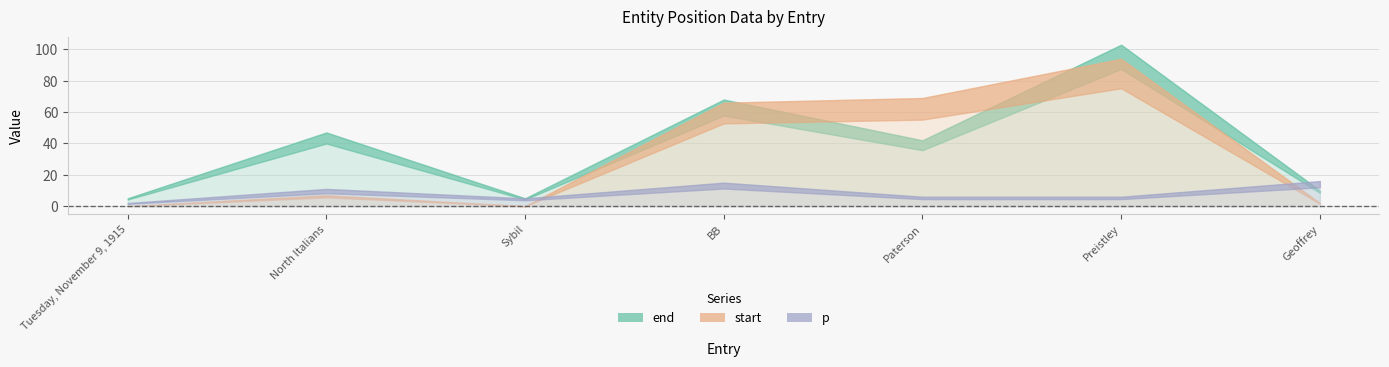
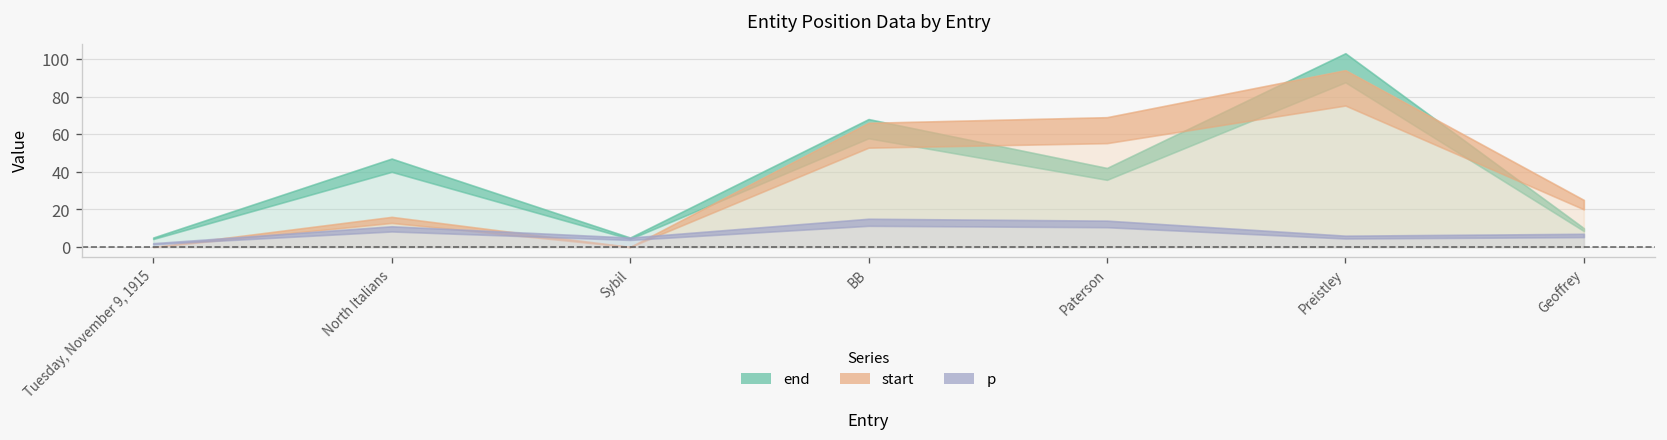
  {
    "end": {
      "Tuesday, November 9, 1915": 5,
      "North Italians": 47,
      "BB": 68,
      "Paterson": 42,
      "Preistley": 103,
      "Geoffrey": 10
    },
    "start": {
      "Tuesday, November 9, 1915": 0,
-     "North Italians": 7,
+     "North Italians": 16,
      "Sybil": 0,
      "BB": 66,
      "Paterson": 69,
      "Preistley": 94,
-     "Geoffrey": 2
+     "Geoffrey": 25
    },
    "p": {
      "Tuesday, November 9, 1915": 2,
      "North Italians": 11,
      "BB": 15,
-     "Paterson": 6,
+     "Paterson": 14,
      "Preistley": 6,
-     "Geoffrey": 16
+     "Geoffrey": 7
    }
  }
